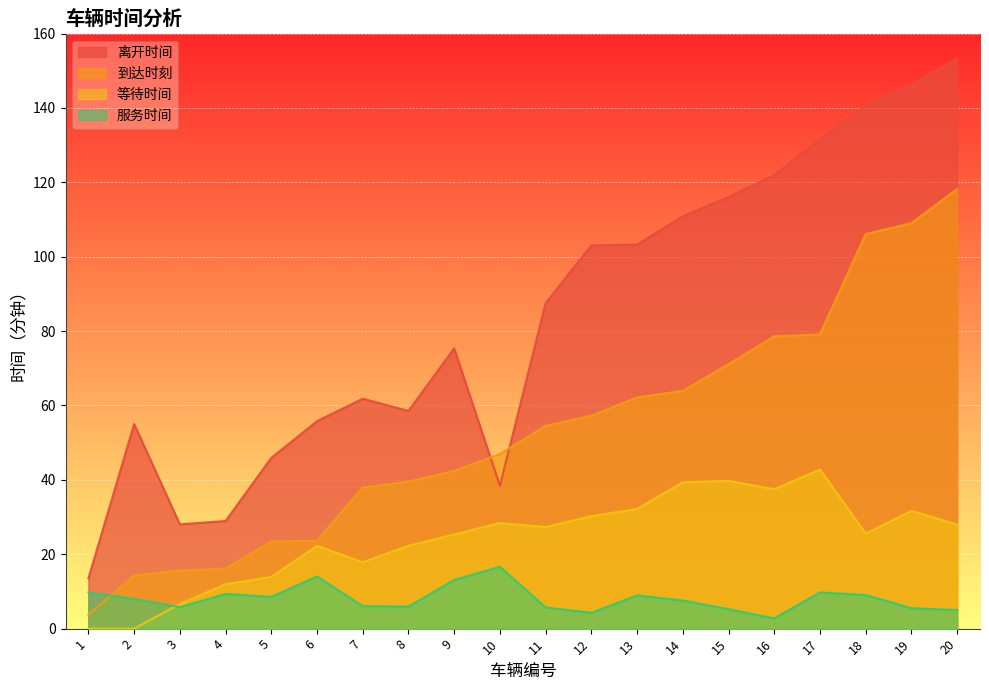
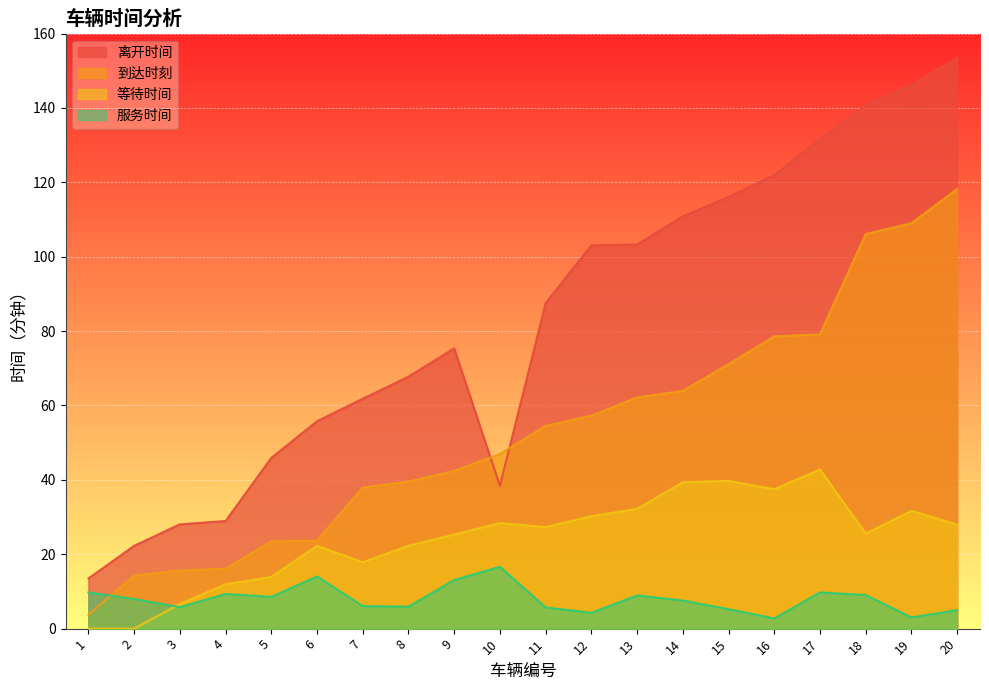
  {
    "离开时间": {
      "1": 14,
-     "2": 55,
+     "2": 22,
      "3": 28,
      "4": 29,
      "5": 46,
      "6": 56,
      "7": 62,
-     "8": 59,
+     "8": 68,
      "9": 75,
      "10": 38,
      "11": 88,
      "12": 103,
      "13": 103,
      "14": 111,
      "15": 116,
      "16": 122,
      "17": 132,
      "18": 141,
      "19": 146,
      "20": 153
    },
    "服务时间": {
      "1": 10,
      "2": 8,
      "3": 6,
      "4": 9,
      "5": 9,
      "6": 14,
      "7": 6,
      "8": 6,
      "9": 13,
      "10": 17,
      "11": 6,
      "12": 4,
      "13": 9,
      "14": 8,
      "15": 5,
      "16": 3,
      "17": 10,
      "18": 9,
-     "19": 5,
+     "19": 3,
      "20": 5
    }
  }
